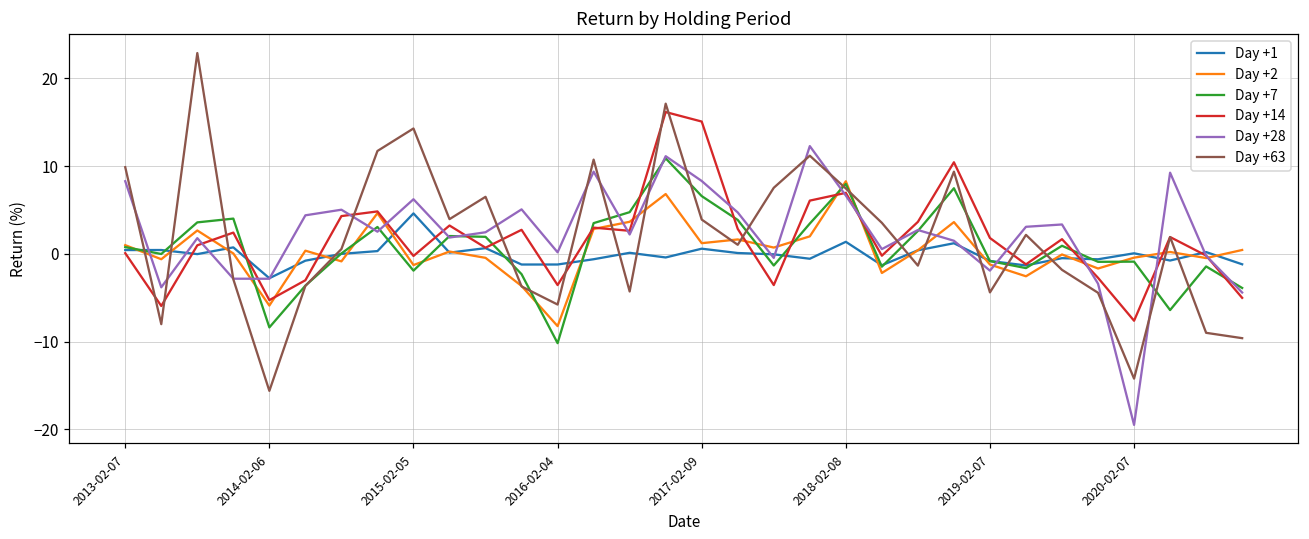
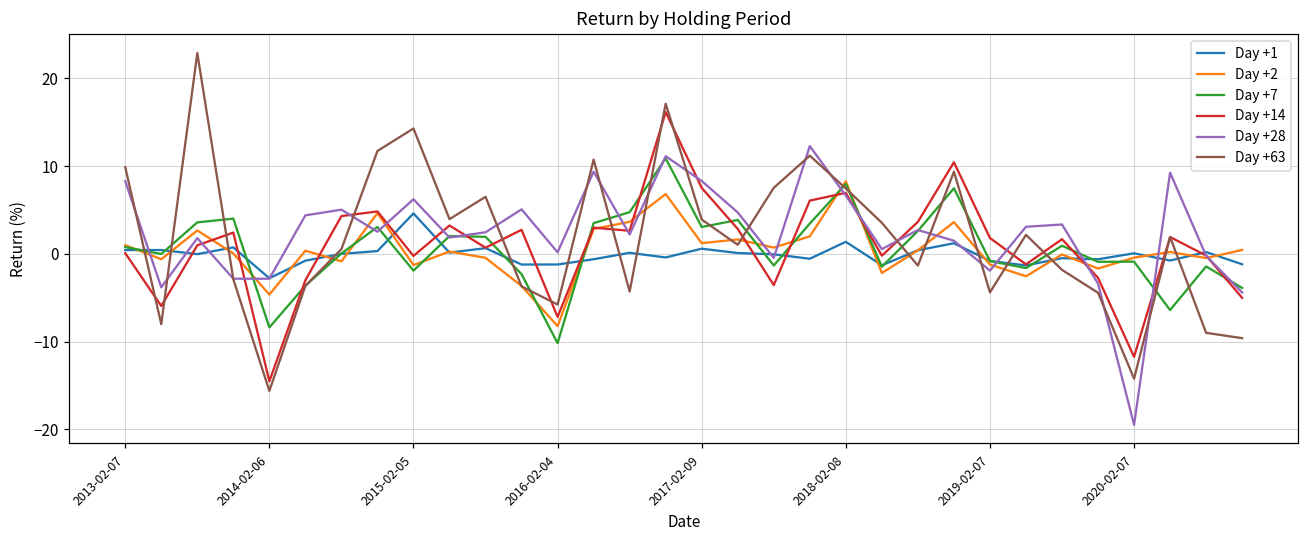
  {
    "Day +1": {
      "2013-02-07": 0,
      "2015-02-05": 5,
      "2016-02-04": -1,
      "2017-02-09": 1,
      "2018-02-08": 1,
      "2020-02-07": 0
    },
    "Day +2": {
-     "2014-02-06": -6,
+     "2014-02-06": -5,
      "2015-02-05": -1,
      "2016-02-04": -8,
      "2017-02-09": 1,
      "2019-02-07": -1,
      "2020-02-07": 0
    },
    "Day +7": {
      "2014-02-06": -8,
      "2015-02-05": -2,
      "2016-02-04": -10,
-     "2017-02-09": 7,
+     "2017-02-09": 3,
      "2020-02-07": -1
    },
    "Day +14": {
      "2013-02-07": 0,
-     "2014-02-06": -5,
+     "2014-02-06": -15,
      "2015-02-05": 0,
-     "2016-02-04": -4,
-     "2017-02-09": 15,
+     "2016-02-04": -7,
+     "2017-02-09": 8,
      "2019-02-07": 2,
-     "2020-02-07": -8
+     "2020-02-07": -12
    },
    "Day +28": {
      "2013-02-07": 8,
      "2015-02-05": 6,
      "2016-02-04": 0,
      "2017-02-09": 8,
      "2019-02-07": -2,
      "2020-02-07": -19
    },
    "Day +63": {
      "2013-02-07": 10,
      "2014-02-06": -16,
      "2015-02-05": 14,
      "2016-02-04": -6,
      "2017-02-09": 4,
      "2018-02-08": 7,
      "2019-02-07": -4,
      "2020-02-07": -14
    }
  }
